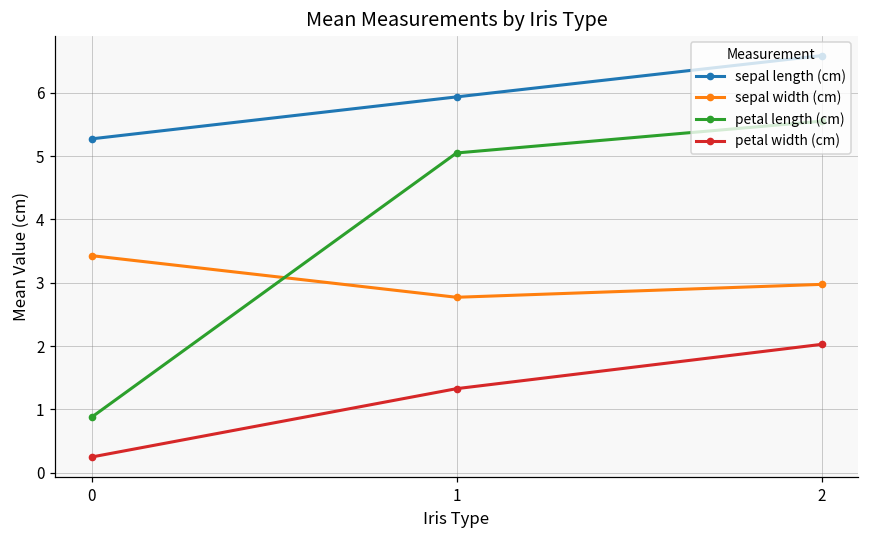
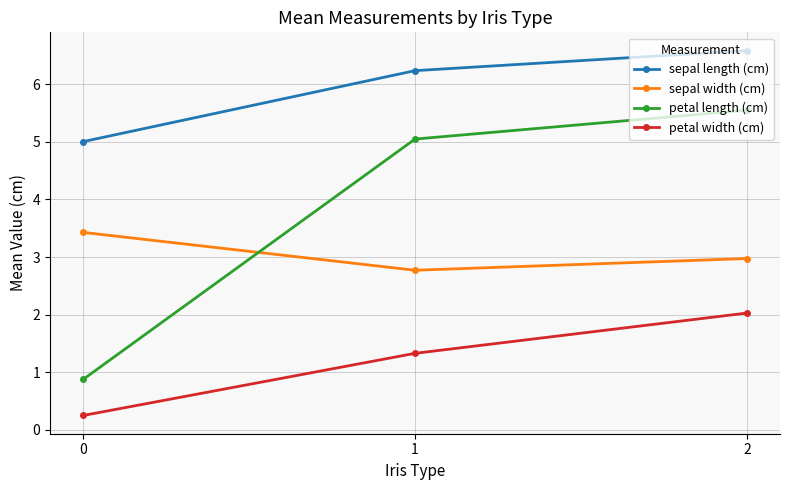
  {
    "sepal length (cm)": {
-     "0": 5.3,
-     "1": 5.9
+     "0": 5.0,
+     "1": 6.2
    },
    "sepal width (cm)": {
      "0": 3.4,
      "1": 2.8,
      "2": 3.0
    },
    "petal length (cm)": {
      "0": 0.9,
      "1": 5.1
    },
    "petal width (cm)": {
      "0": 0.2,
      "1": 1.3,
      "2": 2.0
    }
  }
